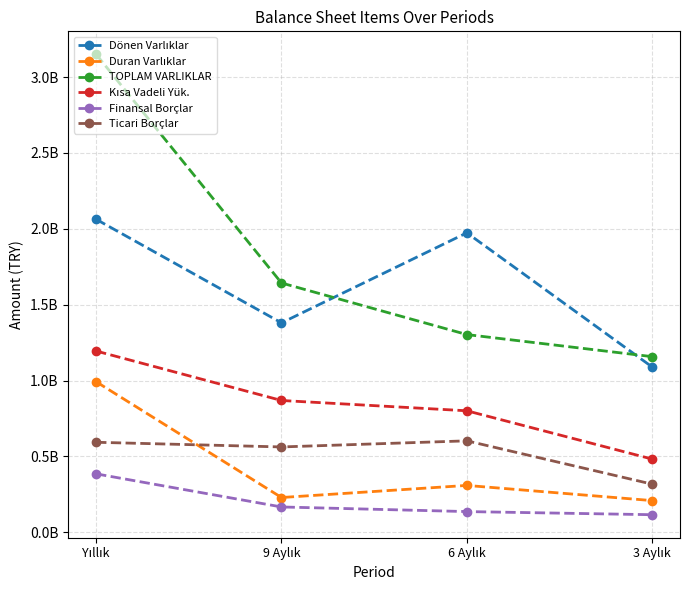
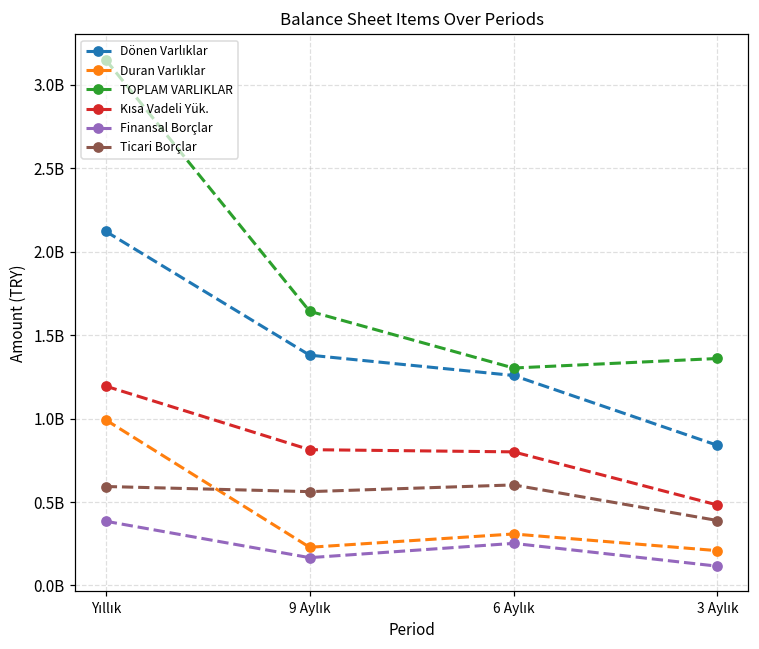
  {
    "Dönen Varlıklar": {
-     "Yıllık": 2060000000,
+     "Yıllık": 2120000000,
      "9 Aylık": 1380000000,
-     "6 Aylık": 1970000000,
-     "3 Aylık": 1090000000
+     "6 Aylık": 1260000000,
+     "3 Aylık": 840000000
    },
    "Duran Varlıklar": {
      "Yıllık": 990000000,
      "9 Aylık": 230000000,
      "6 Aylık": 310000000,
      "3 Aylık": 210000000
    },
    "TOPLAM VARLIKLAR": {
      "9 Aylık": 1640000000,
      "6 Aylık": 1300000000,
-     "3 Aylık": 1160000000
+     "3 Aylık": 1360000000
    },
    "Kısa Vadeli Yük.": {
      "Yıllık": 1190000000,
-     "9 Aylık": 870000000,
+     "9 Aylık": 810000000,
      "6 Aylık": 800000000,
      "3 Aylık": 480000000
    },
    "Finansal Borçlar": {
      "Yıllık": 380000000,
      "9 Aylık": 170000000,
-     "6 Aylık": 140000000,
+     "6 Aylık": 250000000,
      "3 Aylık": 120000000
    },
    "Ticari Borçlar": {
      "Yıllık": 590000000,
      "9 Aylık": 560000000,
      "6 Aylık": 600000000,
-     "3 Aylık": 320000000
+     "3 Aylık": 390000000
    }
  }
